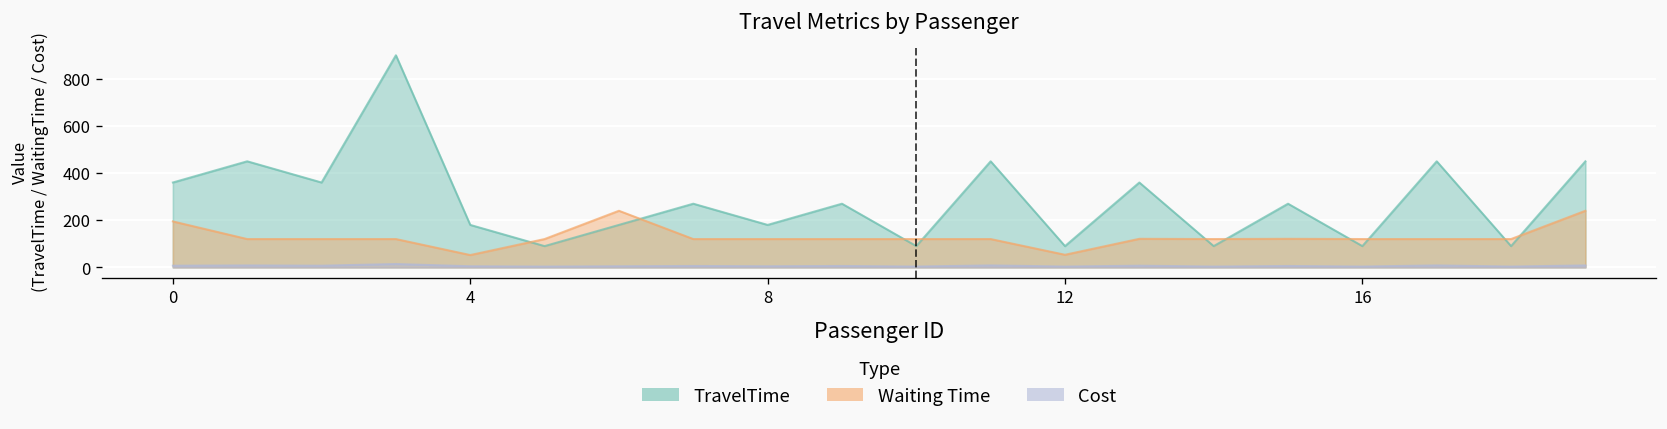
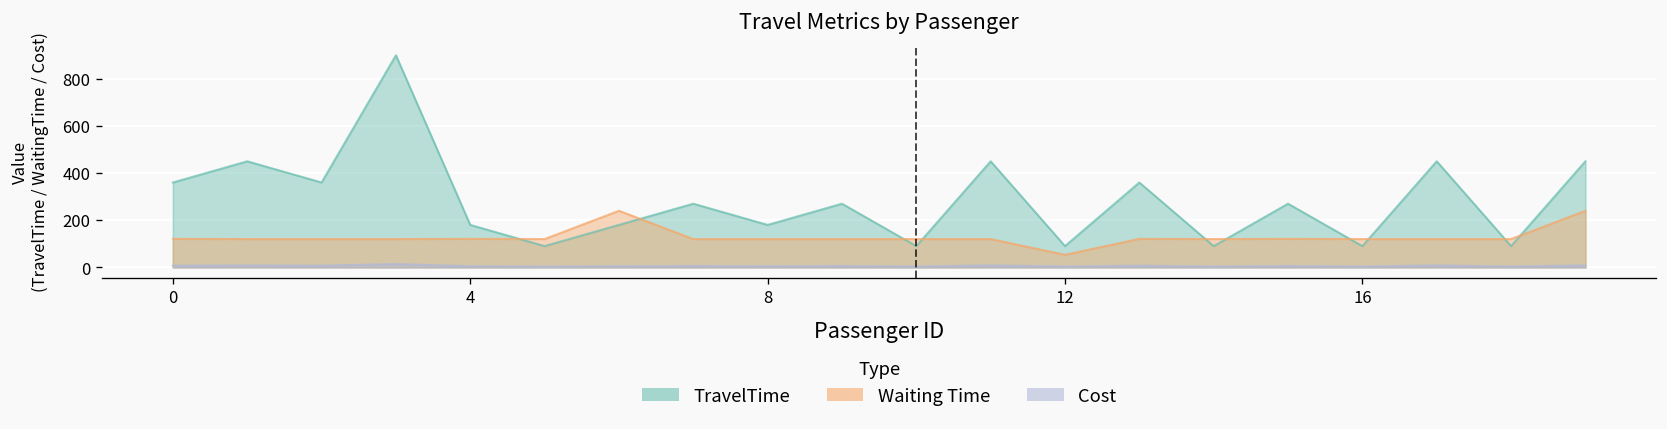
  {
    "Waiting Time": {
-     "0": 190,
-     "4": 50,
+     "0": 120,
+     "4": 120,
      "8": 120,
      "12": 50,
      "16": 120
    }
  }
